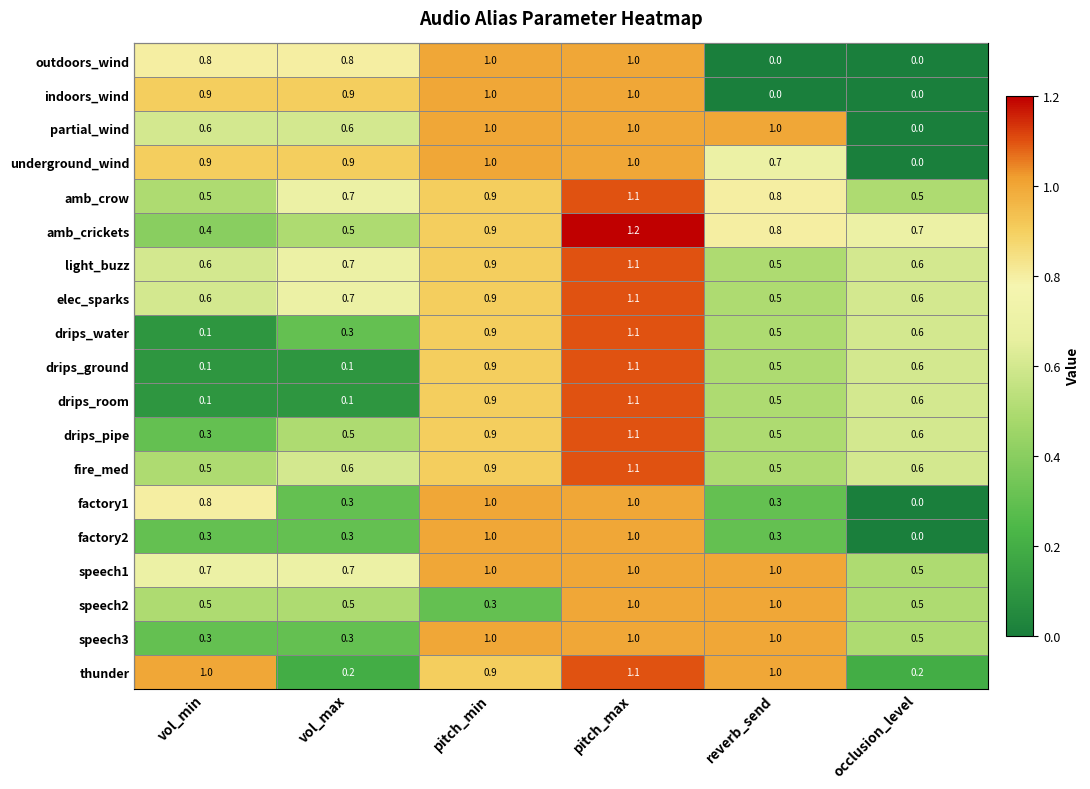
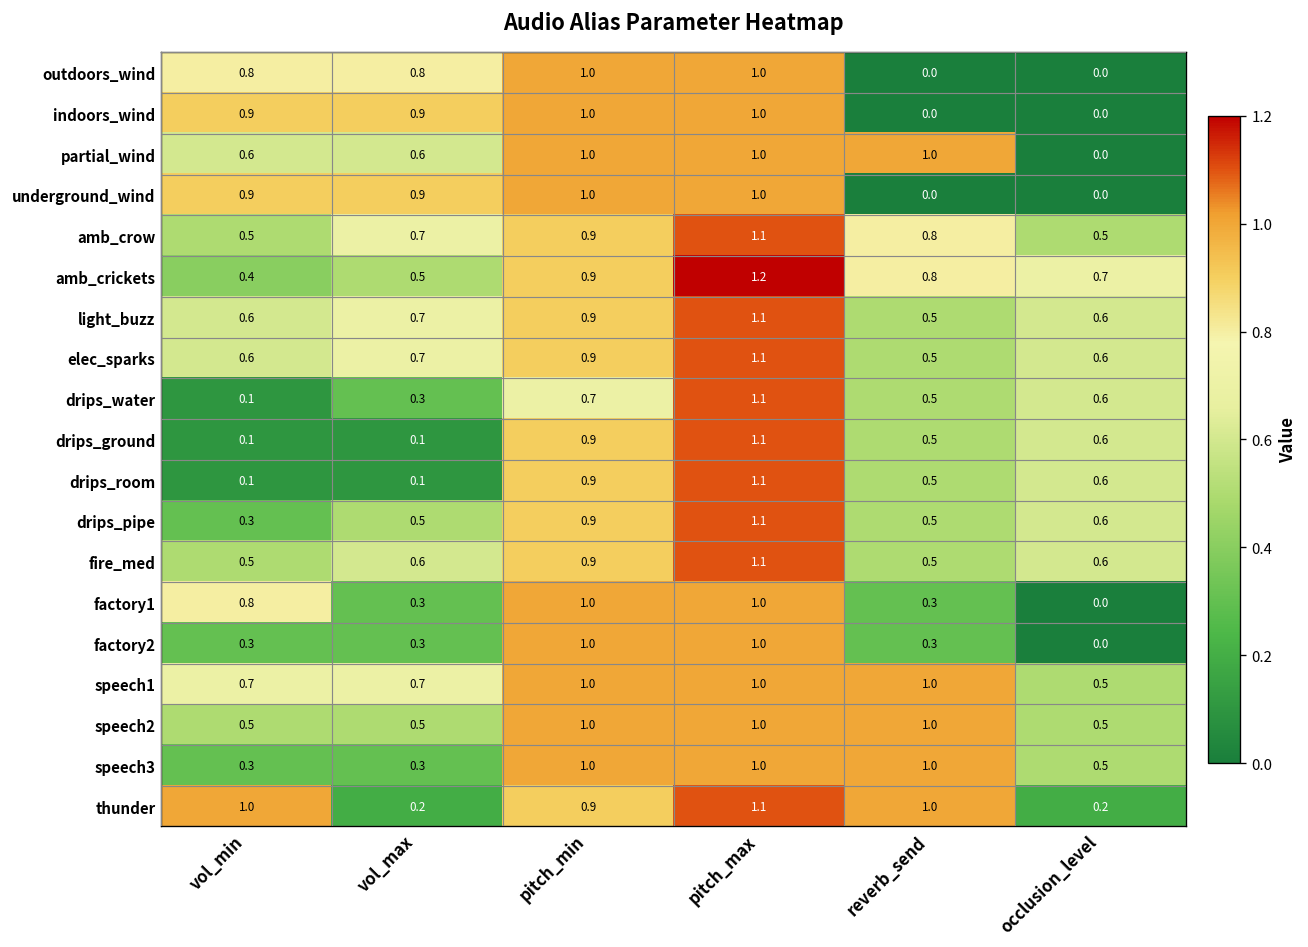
  {
    "outdoors_wind": {
      "vol_min": 0.8,
      "vol_max": 0.8,
      "pitch_min": 1.0,
      "pitch_max": 1.0,
      "reverb_send": 0.0,
      "occlusion_level": 0.0
    },
    "indoors_wind": {
      "vol_min": 0.9,
      "vol_max": 0.9,
      "pitch_min": 1.0,
      "pitch_max": 1.0,
      "reverb_send": 0.0,
      "occlusion_level": 0.0
    },
    "partial_wind": {
      "vol_min": 0.6,
      "vol_max": 0.6,
      "pitch_min": 1.0,
      "pitch_max": 1.0,
      "reverb_send": 1.0,
      "occlusion_level": 0.0
    },
    "underground_wind": {
      "vol_min": 0.9,
      "vol_max": 0.9,
      "pitch_min": 1.0,
      "pitch_max": 1.0,
-     "reverb_send": 0.7,
+     "reverb_send": 0.0,
      "occlusion_level": 0.0
    },
    "amb_crow": {
      "vol_min": 0.5,
      "vol_max": 0.7,
      "pitch_min": 0.9,
      "pitch_max": 1.1,
      "reverb_send": 0.8,
      "occlusion_level": 0.5
    },
    "amb_crickets": {
      "vol_min": 0.4,
      "vol_max": 0.5,
      "pitch_min": 0.9,
      "pitch_max": 1.2,
      "reverb_send": 0.8,
      "occlusion_level": 0.7
    },
    "light_buzz": {
      "vol_min": 0.6,
      "vol_max": 0.7,
      "pitch_min": 0.9,
      "pitch_max": 1.1,
      "reverb_send": 0.5,
      "occlusion_level": 0.6
    },
    "elec_sparks": {
      "vol_min": 0.6,
      "vol_max": 0.7,
      "pitch_min": 0.9,
      "pitch_max": 1.1,
      "reverb_send": 0.5,
      "occlusion_level": 0.6
    },
    "drips_water": {
      "vol_min": 0.1,
      "vol_max": 0.3,
-     "pitch_min": 0.9,
+     "pitch_min": 0.7,
      "pitch_max": 1.1,
      "reverb_send": 0.5,
      "occlusion_level": 0.6
    },
    "drips_ground": {
      "vol_min": 0.1,
      "vol_max": 0.1,
      "pitch_min": 0.9,
      "pitch_max": 1.1,
      "reverb_send": 0.5,
      "occlusion_level": 0.6
    },
    "drips_room": {
      "vol_min": 0.1,
      "vol_max": 0.1,
      "pitch_min": 0.9,
      "pitch_max": 1.1,
      "reverb_send": 0.5,
      "occlusion_level": 0.6
    },
    "drips_pipe": {
      "vol_min": 0.3,
      "vol_max": 0.5,
      "pitch_min": 0.9,
      "pitch_max": 1.1,
      "reverb_send": 0.5,
      "occlusion_level": 0.6
    },
    "fire_med": {
      "vol_min": 0.5,
      "vol_max": 0.6,
      "pitch_min": 0.9,
      "pitch_max": 1.1,
      "reverb_send": 0.5,
      "occlusion_level": 0.6
    },
    "factory1": {
      "vol_min": 0.8,
      "vol_max": 0.3,
      "pitch_min": 1.0,
      "pitch_max": 1.0,
      "reverb_send": 0.3,
      "occlusion_level": 0.0
    },
    "factory2": {
      "vol_min": 0.3,
      "vol_max": 0.3,
      "pitch_min": 1.0,
      "pitch_max": 1.0,
      "reverb_send": 0.3,
      "occlusion_level": 0.0
    },
    "speech1": {
      "vol_min": 0.7,
      "vol_max": 0.7,
      "pitch_min": 1.0,
      "pitch_max": 1.0,
      "reverb_send": 1.0,
      "occlusion_level": 0.5
    },
    "speech2": {
      "vol_min": 0.5,
      "vol_max": 0.5,
-     "pitch_min": 0.3,
+     "pitch_min": 1.0,
      "pitch_max": 1.0,
      "reverb_send": 1.0,
      "occlusion_level": 0.5
    },
    "speech3": {
      "vol_min": 0.3,
      "vol_max": 0.3,
      "pitch_min": 1.0,
      "pitch_max": 1.0,
      "reverb_send": 1.0,
      "occlusion_level": 0.5
    },
    "thunder": {
      "vol_min": 1.0,
      "vol_max": 0.2,
      "pitch_min": 0.9,
      "pitch_max": 1.1,
      "reverb_send": 1.0,
      "occlusion_level": 0.2
    }
  }
